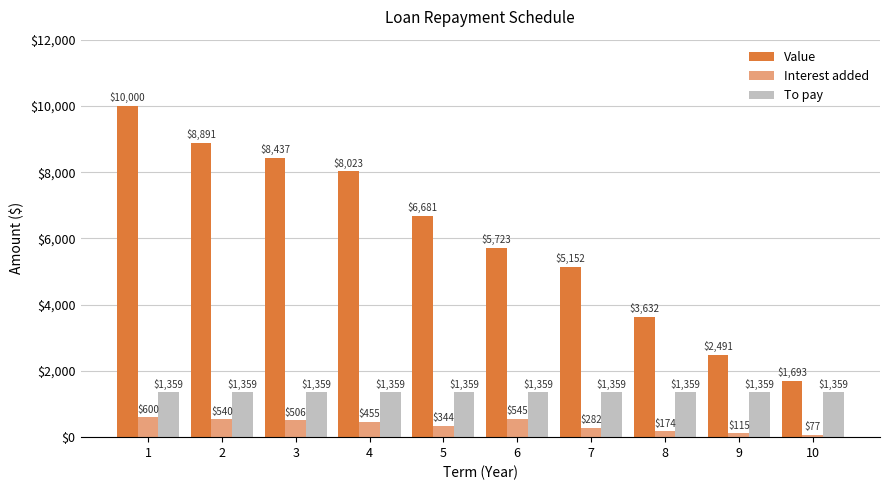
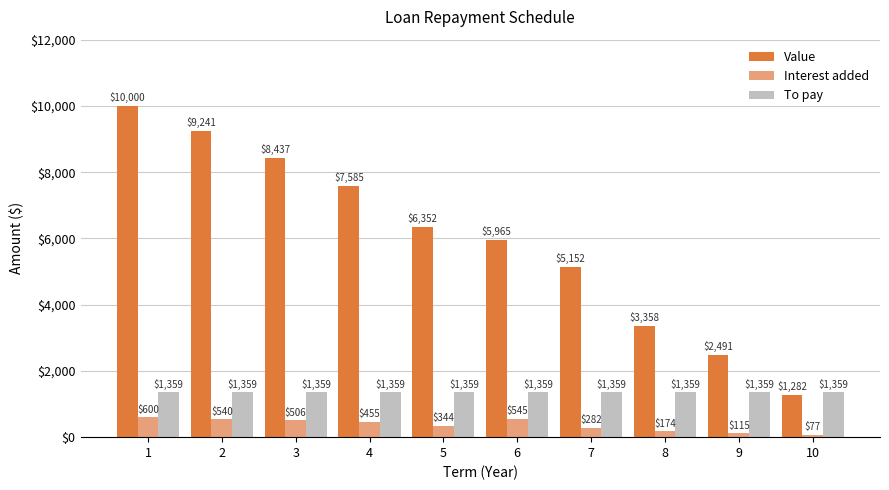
  {
    "Value": {
      "1": "$10,000",
-     "2": "$8,891",
+     "2": "$9,241",
      "3": "$8,437",
-     "4": "$8,023",
-     "5": "$6,681",
-     "6": "$5,723",
+     "4": "$7,585",
+     "5": "$6,352",
+     "6": "$5,965",
      "7": "$5,152",
-     "8": "$3,632",
+     "8": "$3,358",
      "9": "$2,491",
-     "10": "$1,693"
+     "10": "$1,282"
    },
    "Interest added": {
      "1": "$600",
      "2": "$540",
      "3": "$506",
      "4": "$455",
      "5": "$344",
      "6": "$545",
      "7": "$282",
      "8": "$174",
      "9": "$115",
      "10": "$77"
    },
    "To pay": {
      "1": "$1,359",
      "2": "$1,359",
      "3": "$1,359",
      "4": "$1,359",
      "5": "$1,359",
      "6": "$1,359",
      "7": "$1,359",
      "8": "$1,359",
      "9": "$1,359",
      "10": "$1,359"
    }
  }
